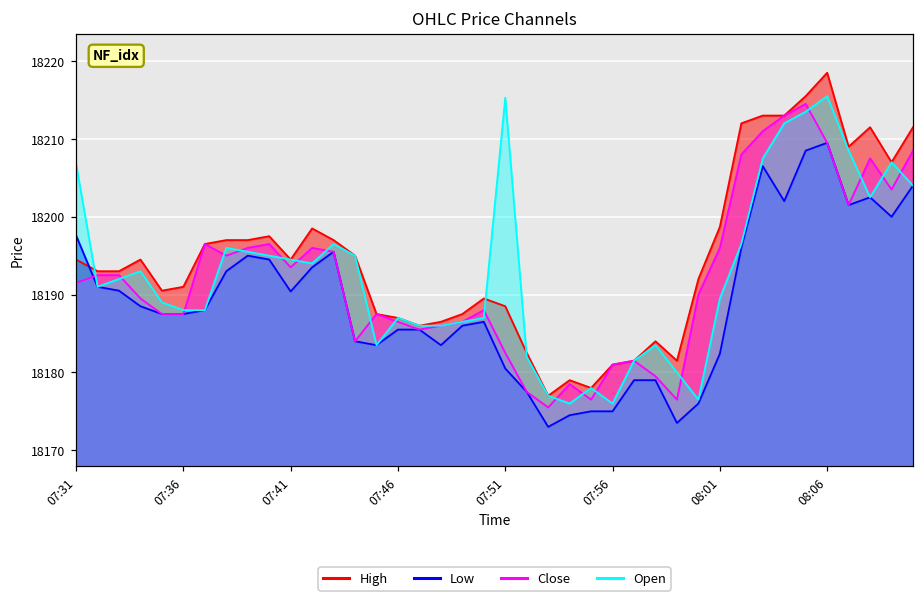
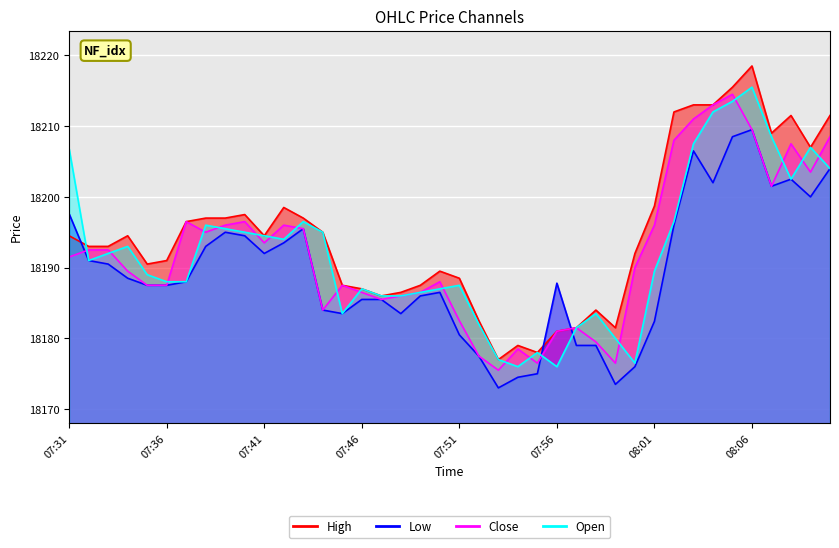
  {
    "High": {
      "07:31": 18195,
      "07:36": 18191,
      "07:51": 18189,
      "08:01": 18199,
      "08:06": 18219
    },
    "Low": {
      "07:31": 18198,
-     "07:41": 18190,
+     "07:41": 18192,
      "07:46": 18186,
      "07:51": 18181,
-     "07:56": 18175,
+     "07:56": 18188,
      "08:01": 18182
    },
    "Close": {
      "07:31": 18192,
      "07:41": 18194,
      "07:46": 18187,
      "07:51": 18183,
      "08:01": 18196
    },
    "Open": {
      "07:31": 18207,
      "07:36": 18188,
-     "07:51": 18215,
+     "07:51": 18188,
      "07:56": 18176,
      "08:01": 18190,
      "08:06": 18216
    }
  }
